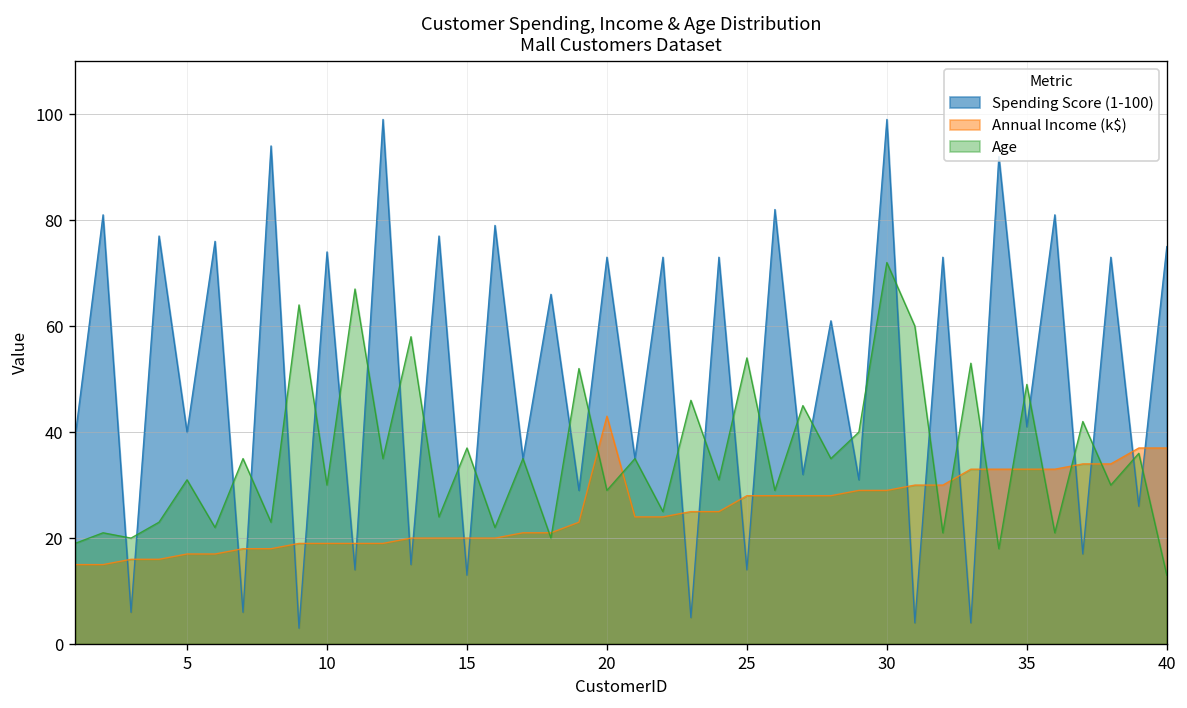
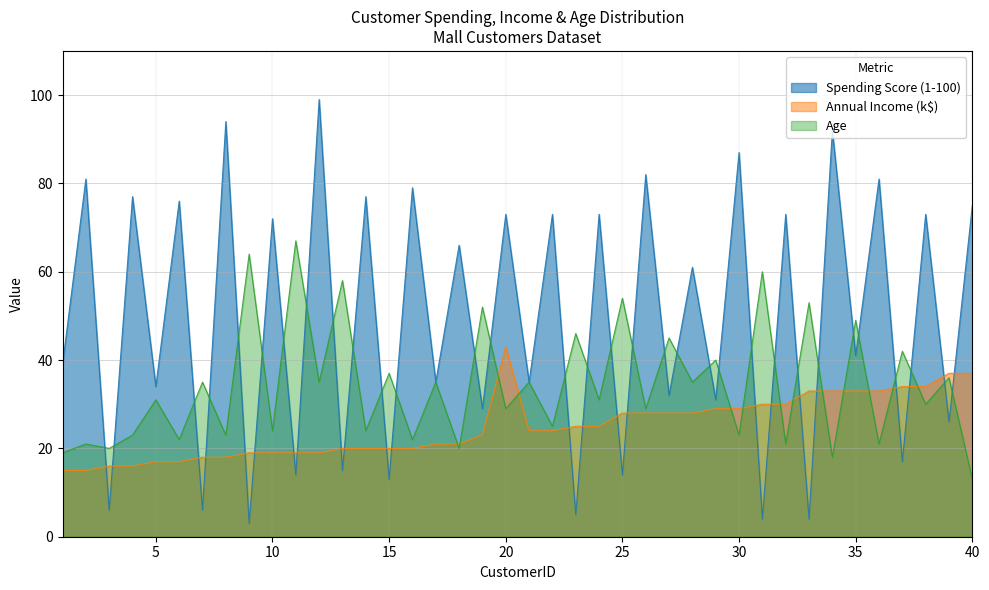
  {
    "Spending Score (1-100)": {
-     "5": 40,
-     "10": 74,
+     "5": 34,
+     "10": 72,
      "15": 13,
      "20": 73,
      "25": 14,
-     "30": 99,
+     "30": 87,
      "35": 41,
      "40": 75
    },
    "Annual Income (k$)": {
      "5": 17,
      "10": 19,
      "15": 20,
      "20": 43,
      "25": 28,
      "30": 29,
      "35": 33,
      "40": 37
    },
    "Age": {
      "5": 31,
-     "10": 30,
+     "10": 24,
      "15": 37,
      "20": 29,
      "25": 54,
-     "30": 72,
+     "30": 23,
      "35": 49,
      "40": 13
    }
  }
